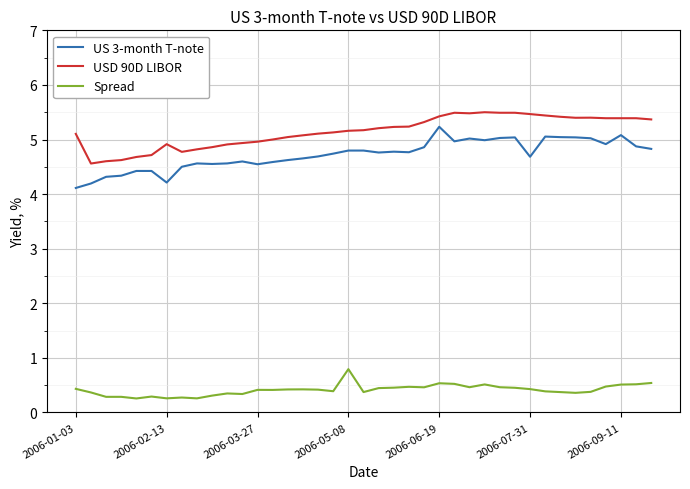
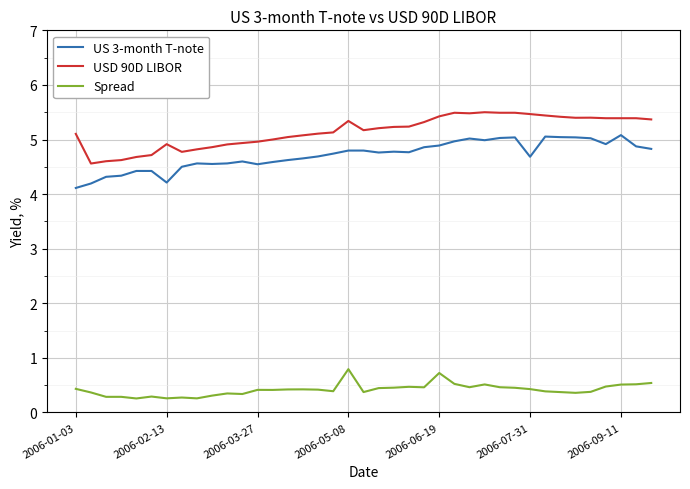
  {
    "US 3-month T-note": {
      "2006-01-03": 4.1,
      "2006-02-13": 4.2,
      "2006-03-27": 4.5,
      "2006-05-08": 4.8,
-     "2006-06-19": 5.2,
+     "2006-06-19": 4.9,
      "2006-07-31": 4.7,
      "2006-09-11": 5.1
    },
    "USD 90D LIBOR": {
      "2006-01-03": 5.1,
      "2006-02-13": 4.9,
      "2006-03-27": 5.0,
-     "2006-05-08": 5.2,
+     "2006-05-08": 5.3,
      "2006-06-19": 5.4,
      "2006-07-31": 5.5,
      "2006-09-11": 5.4
    },
    "Spread": {
      "2006-01-03": 0.4,
      "2006-02-13": 0.3,
      "2006-03-27": 0.4,
      "2006-05-08": 0.8,
-     "2006-06-19": 0.5,
+     "2006-06-19": 0.7,
      "2006-07-31": 0.4,
      "2006-09-11": 0.5
    }
  }
